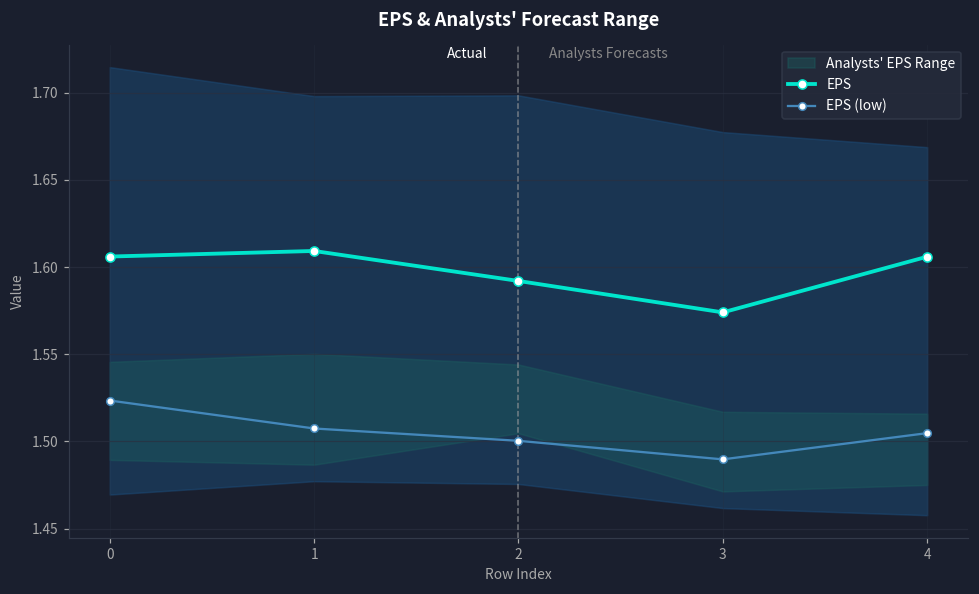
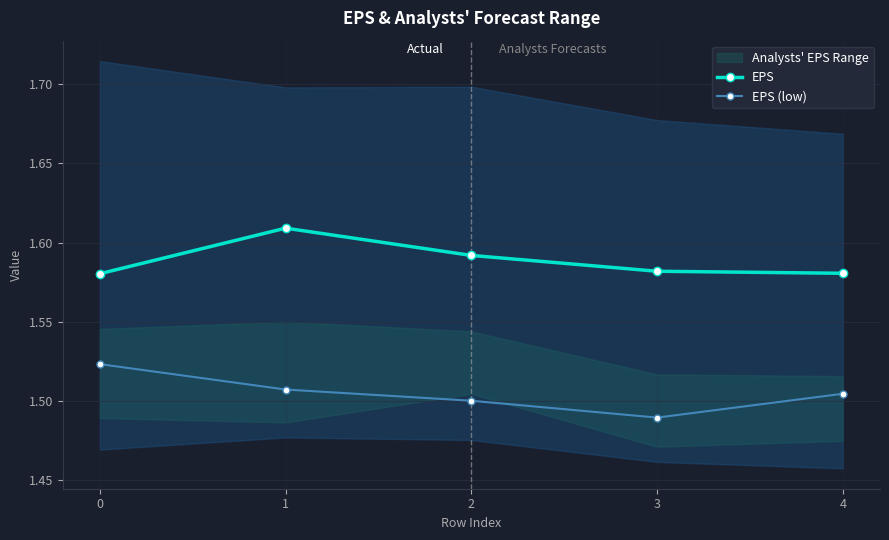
  {
    "EPS": {
-     "0": 1.606,
+     "0": 1.580,
      "1": 1.609,
      "2": 1.592,
-     "3": 1.574,
-     "4": 1.606
+     "3": 1.582,
+     "4": 1.581
    },
    "EPS (low)": {
      "0": 1.523,
      "1": 1.507,
      "2": 1.500,
      "3": 1.490,
      "4": 1.505
    }
  }
